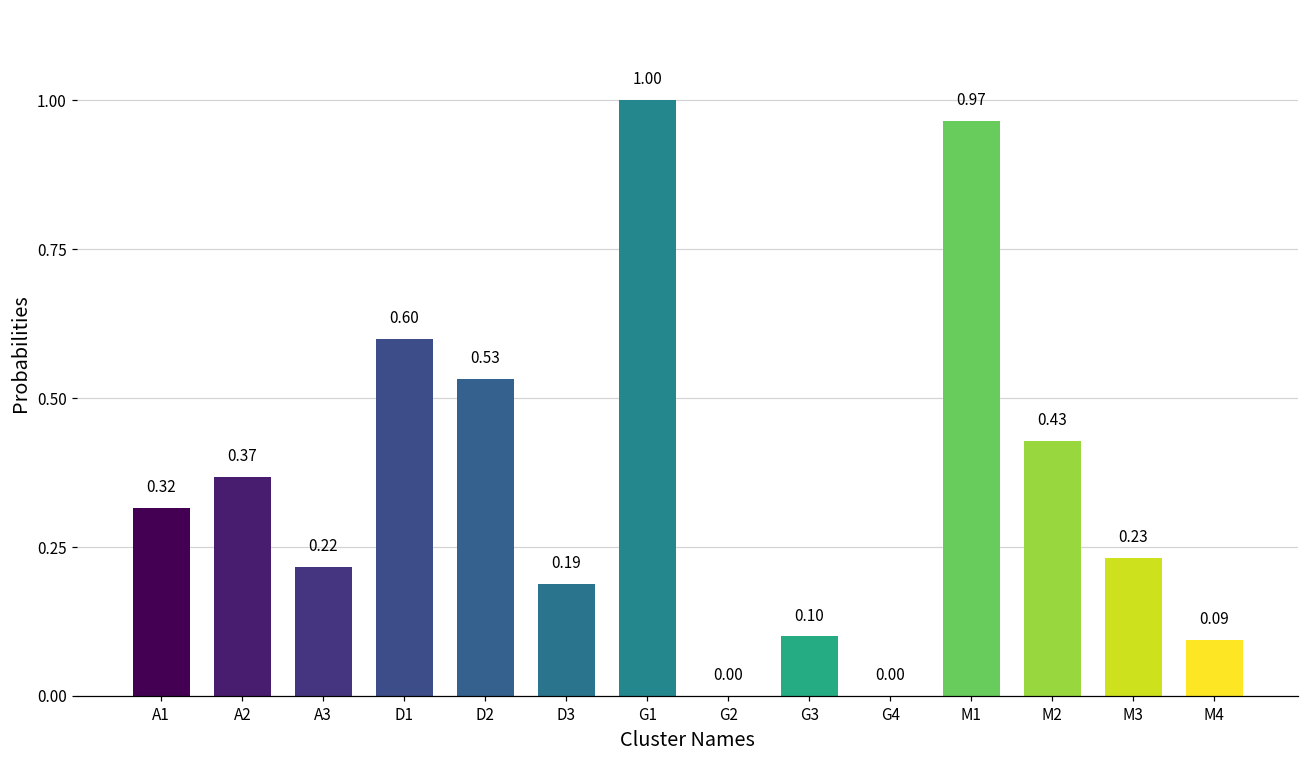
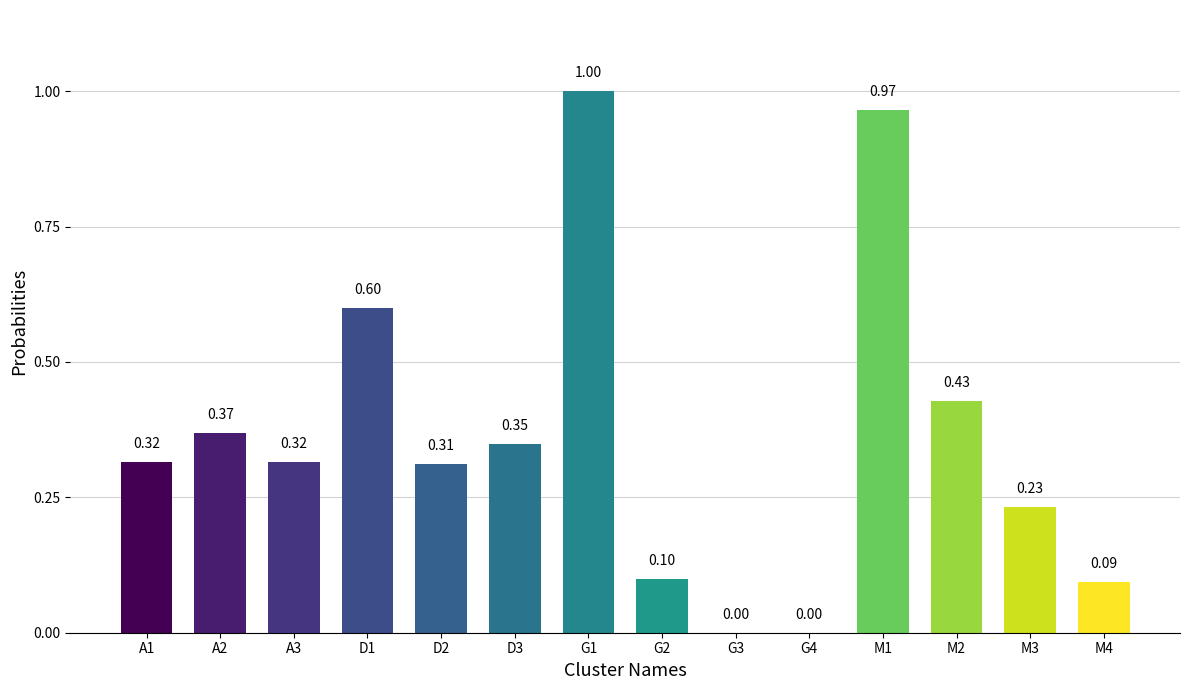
  {
    "A1": 0.32,
    "A2": 0.37,
-   "A3": 0.22,
+   "A3": 0.32,
    "D1": 0.60,
-   "D2": 0.53,
-   "D3": 0.19,
+   "D2": 0.31,
+   "D3": 0.35,
    "G1": 1.00,
-   "G2": 0.00,
-   "G3": 0.10,
+   "G2": 0.10,
+   "G3": 0.00,
    "G4": 0.00,
    "M1": 0.97,
    "M2": 0.43,
    "M3": 0.23,
    "M4": 0.09
  }
